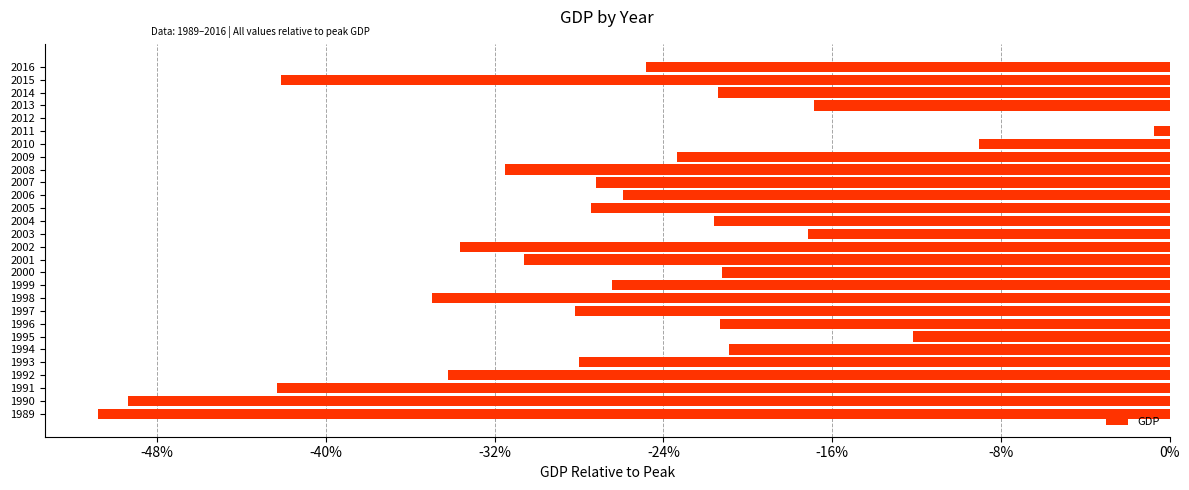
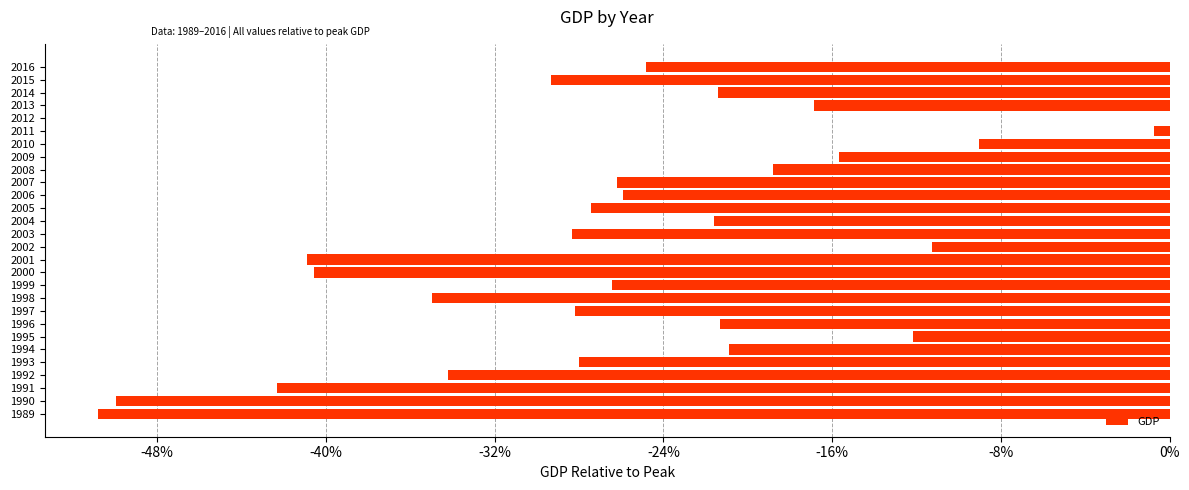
  {
    "2016": "-24.8%",
-   "2015": "-42.1%",
+   "2015": "-29.3%",
    "2014": "-21.4%",
    "2013": "-16.9%",
    "2012": "0.0%",
    "2011": "-0.7%",
    "2010": "-9.0%",
-   "2009": "-23.4%",
-   "2008": "-31.5%",
-   "2007": "-27.2%",
+   "2009": "-15.7%",
+   "2008": "-18.8%",
+   "2007": "-26.2%",
    "2006": "-25.9%",
    "2005": "-27.4%",
    "2004": "-21.6%",
-   "2003": "-17.1%",
-   "2002": "-33.7%",
-   "2001": "-30.6%",
-   "2000": "-21.2%",
+   "2003": "-28.3%",
+   "2002": "-11.3%",
+   "2001": "-40.9%",
+   "2000": "-40.6%",
    "1999": "-26.5%",
    "1998": "-35.0%",
    "1997": "-28.2%",
    "1996": "-21.3%",
    "1995": "-12.2%",
    "1994": "-20.9%",
    "1993": "-28.0%",
    "1992": "-34.2%",
    "1991": "-42.3%",
-   "1990": "-49.4%",
+   "1990": "-50.0%",
    "1989": "-50.8%"
  }
